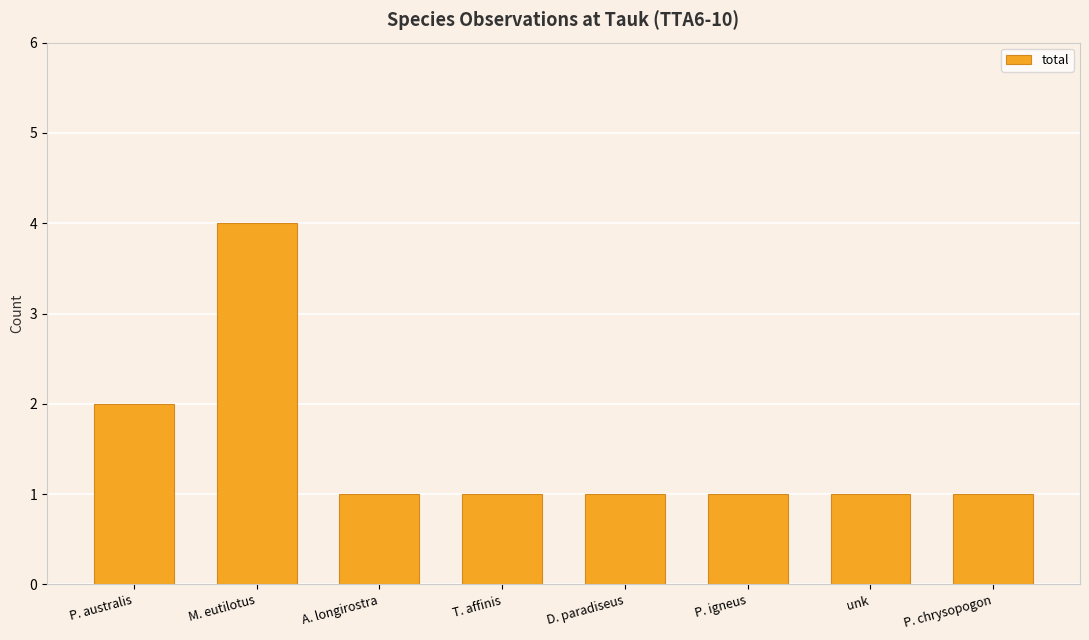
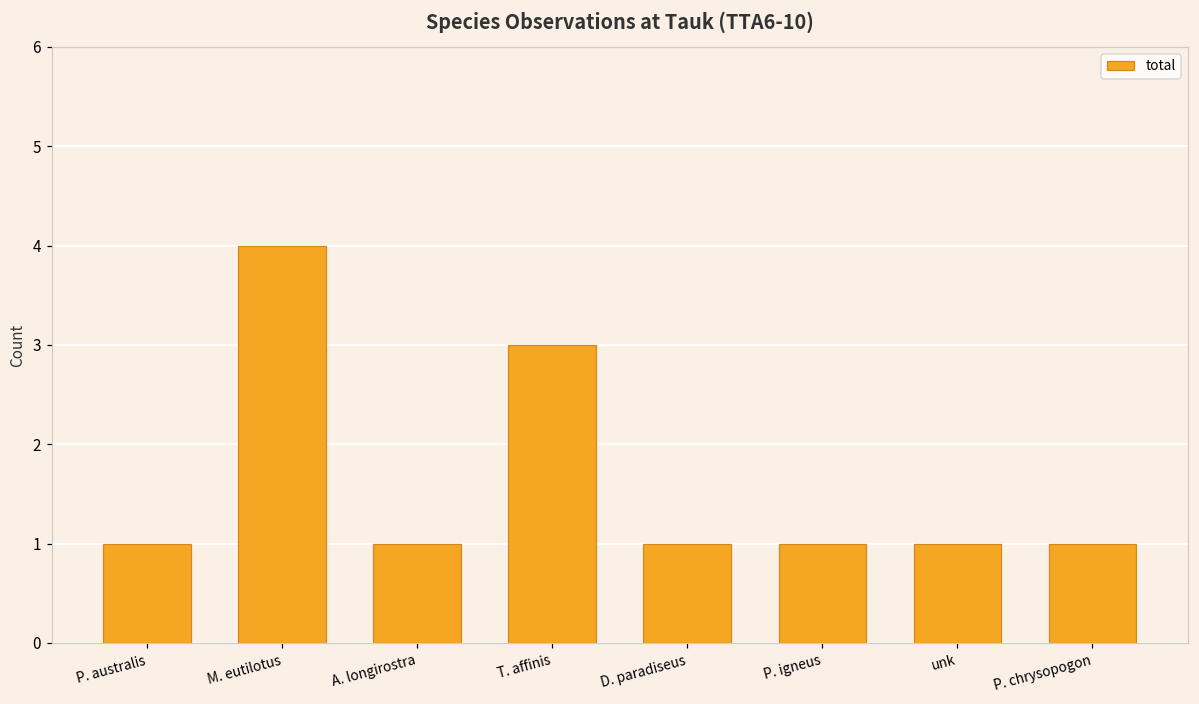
  {
-   "P. australis": 2,
+   "P. australis": 1,
    "M. eutilotus": 4,
    "A. longirostra": 1,
-   "T. affinis": 1,
+   "T. affinis": 3,
    "D. paradiseus": 1,
    "P. igneus": 1,
    "unk": 1,
    "P. chrysopogon": 1
  }
